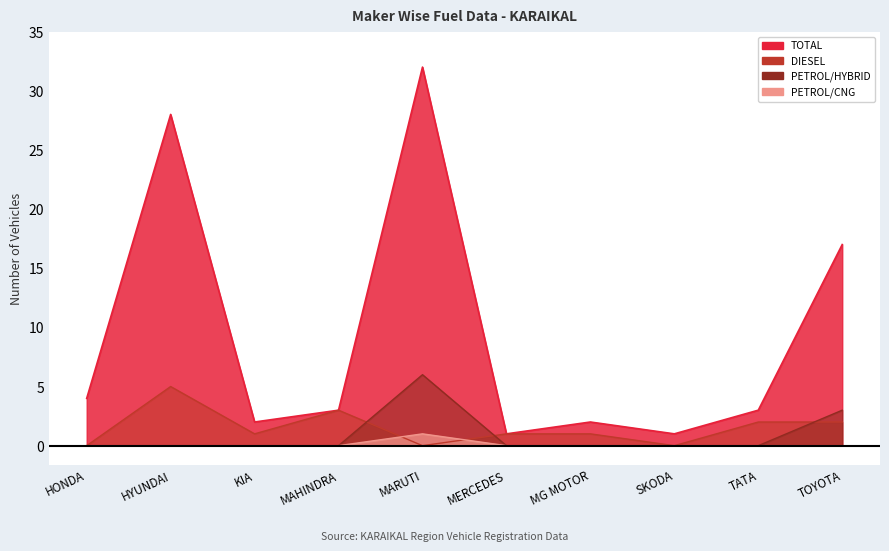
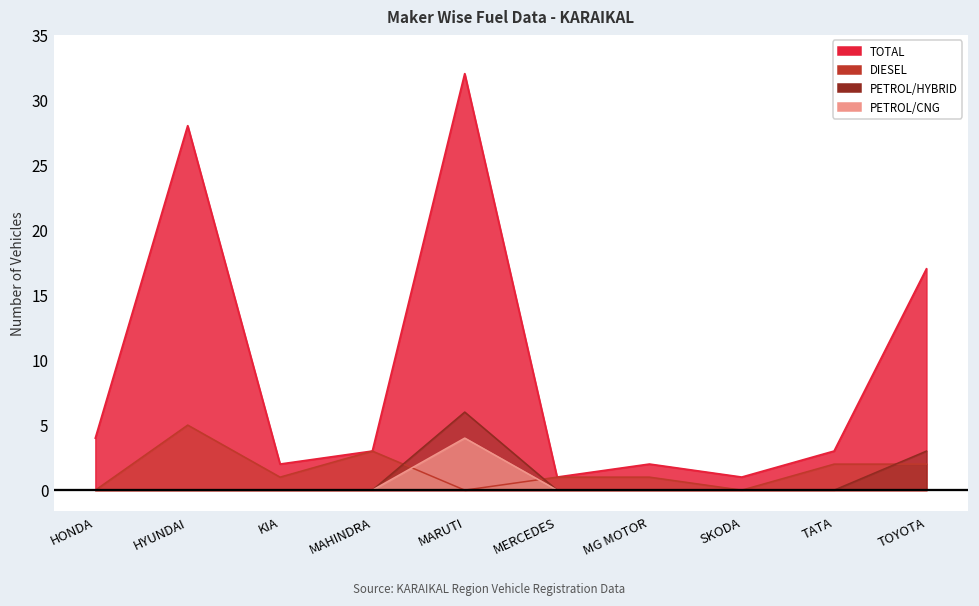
  {
    "PETROL/CNG": {
-     "MARUTI": 1,
+     "MARUTI": 4,
      "TOYOTA": 0
    }
  }
